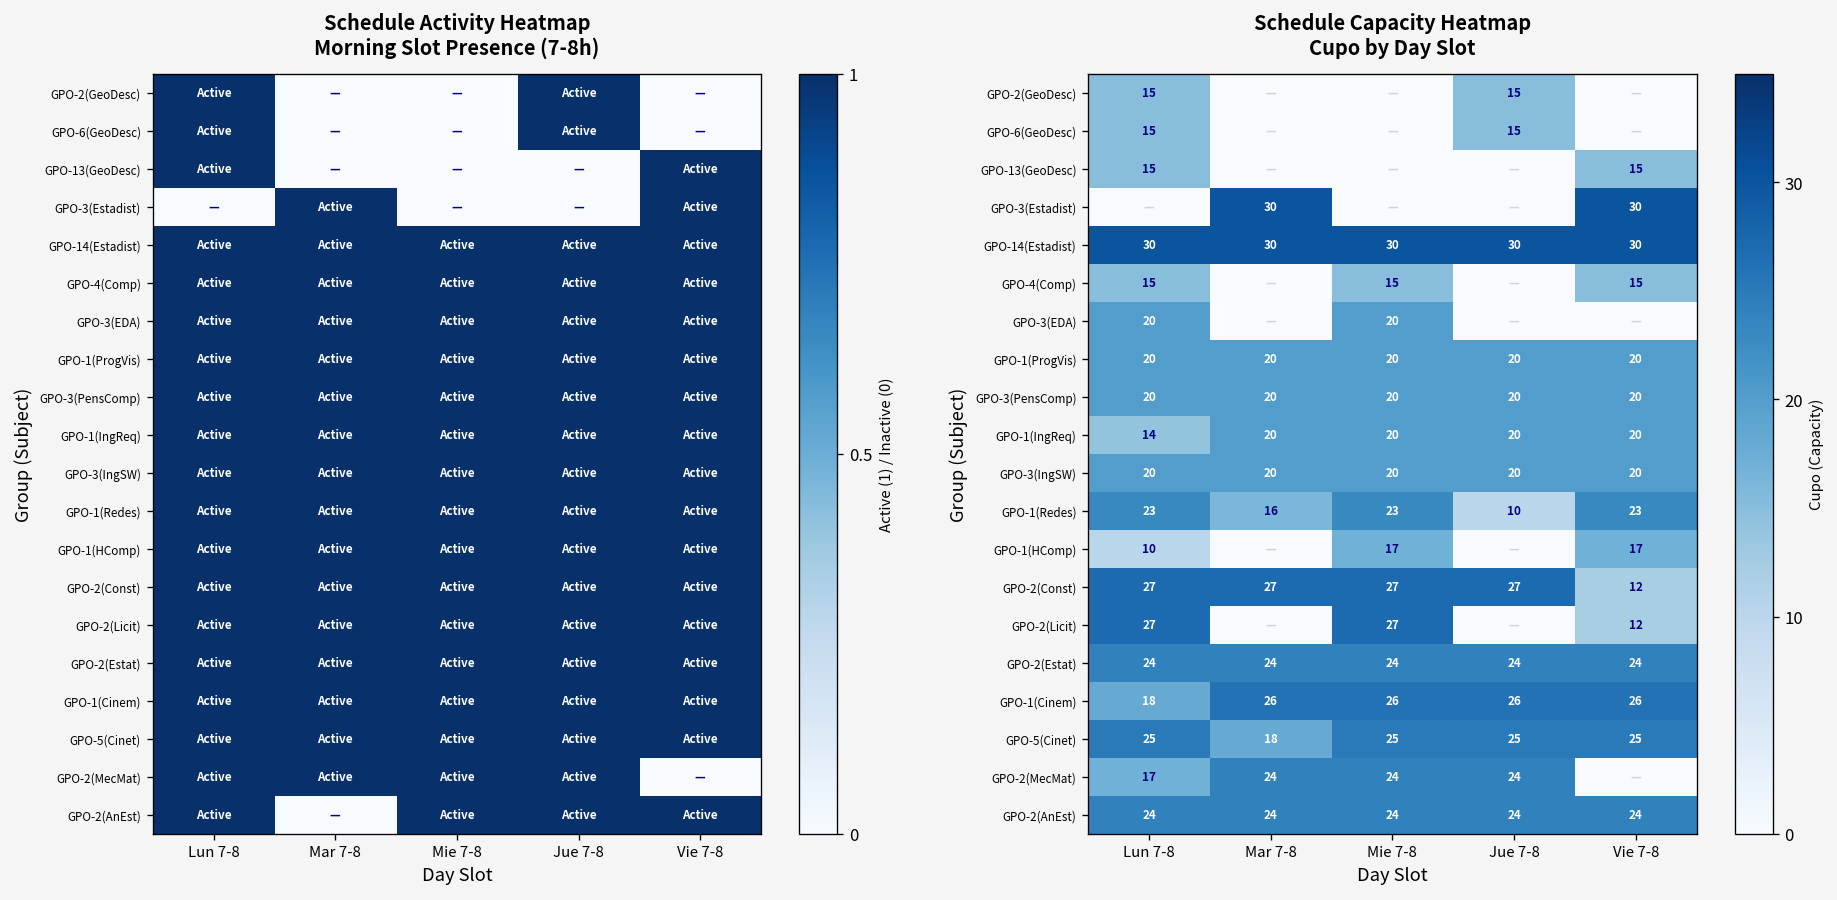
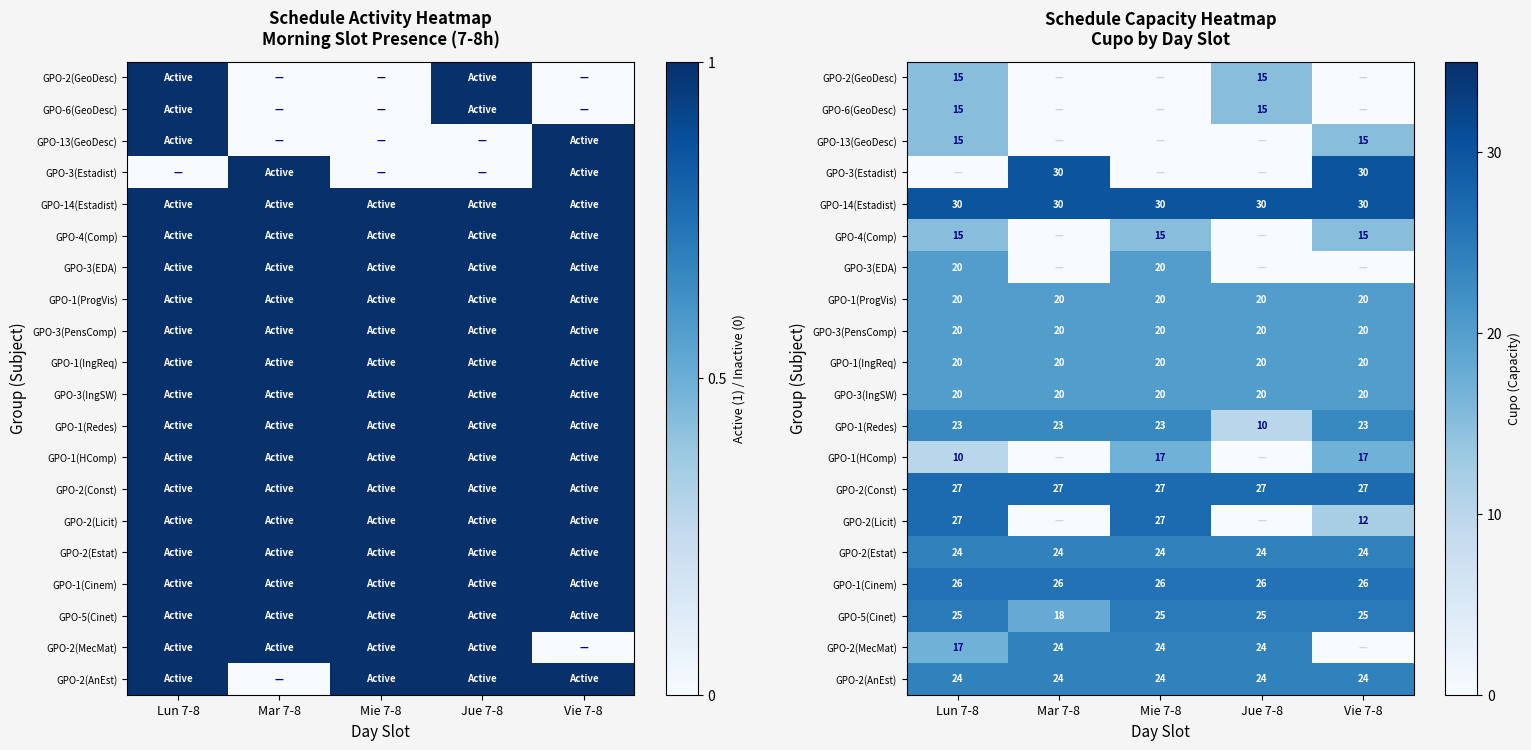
  {
    "Schedule Capacity Heatmap Cupo by Day Slot": {
      "GPO-2(GeoDesc)": {
        "Lun 7-8": 15,
        "Jue 7-8": 15
      },
      "GPO-6(GeoDesc)": {
        "Lun 7-8": 15,
        "Jue 7-8": 15
      },
      "GPO-13(GeoDesc)": {
        "Lun 7-8": 15,
        "Vie 7-8": 15
      },
      "GPO-3(Estadist)": {
        "Mar 7-8": 30,
        "Vie 7-8": 30
      },
      "GPO-14(Estadist)": {
        "Lun 7-8": 30,
        "Mar 7-8": 30,
        "Mie 7-8": 30,
        "Jue 7-8": 30,
        "Vie 7-8": 30
      },
      "GPO-4(Comp)": {
        "Lun 7-8": 15,
        "Mie 7-8": 15,
        "Vie 7-8": 15
      },
      "GPO-3(EDA)": {
        "Lun 7-8": 20,
        "Mie 7-8": 20
      },
      "GPO-1(ProgVis)": {
        "Lun 7-8": 20,
        "Mar 7-8": 20,
        "Mie 7-8": 20,
        "Jue 7-8": 20,
        "Vie 7-8": 20
      },
      "GPO-3(PensComp)": {
        "Lun 7-8": 20,
        "Mar 7-8": 20,
        "Mie 7-8": 20,
        "Jue 7-8": 20,
        "Vie 7-8": 20
      },
      "GPO-1(IngReq)": {
-       "Lun 7-8": 14,
+       "Lun 7-8": 20,
        "Mar 7-8": 20,
        "Mie 7-8": 20,
        "Jue 7-8": 20,
        "Vie 7-8": 20
      },
      "GPO-3(IngSW)": {
        "Lun 7-8": 20,
        "Mar 7-8": 20,
        "Mie 7-8": 20,
        "Jue 7-8": 20,
        "Vie 7-8": 20
      },
      "GPO-1(Redes)": {
        "Lun 7-8": 23,
-       "Mar 7-8": 16,
+       "Mar 7-8": 23,
        "Mie 7-8": 23,
        "Jue 7-8": 10,
        "Vie 7-8": 23
      },
      "GPO-1(HComp)": {
        "Lun 7-8": 10,
        "Mie 7-8": 17,
        "Vie 7-8": 17
      },
      "GPO-2(Const)": {
        "Lun 7-8": 27,
        "Mar 7-8": 27,
        "Mie 7-8": 27,
        "Jue 7-8": 27,
-       "Vie 7-8": 12
+       "Vie 7-8": 27
      },
      "GPO-2(Licit)": {
        "Lun 7-8": 27,
        "Mie 7-8": 27,
        "Vie 7-8": 12
      },
      "GPO-2(Estat)": {
        "Lun 7-8": 24,
        "Mar 7-8": 24,
        "Mie 7-8": 24,
        "Jue 7-8": 24,
        "Vie 7-8": 24
      },
      "GPO-1(Cinem)": {
-       "Lun 7-8": 18,
+       "Lun 7-8": 26,
        "Mar 7-8": 26,
        "Mie 7-8": 26,
        "Jue 7-8": 26,
        "Vie 7-8": 26
      },
      "GPO-5(Cinet)": {
        "Lun 7-8": 25,
        "Mar 7-8": 18,
        "Mie 7-8": 25,
        "Jue 7-8": 25,
        "Vie 7-8": 25
      },
      "GPO-2(MecMat)": {
        "Lun 7-8": 17,
        "Mar 7-8": 24,
        "Mie 7-8": 24,
        "Jue 7-8": 24
      },
      "GPO-2(AnEst)": {
        "Lun 7-8": 24,
        "Mar 7-8": 24,
        "Mie 7-8": 24,
        "Jue 7-8": 24,
        "Vie 7-8": 24
      }
    }
  }
